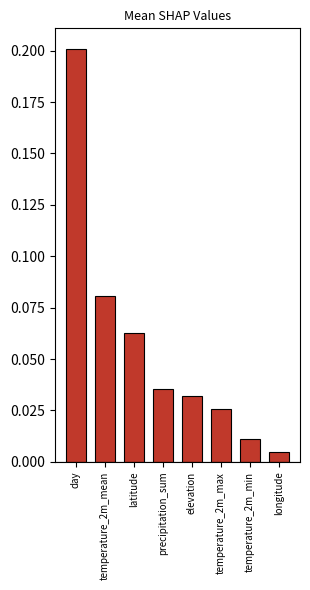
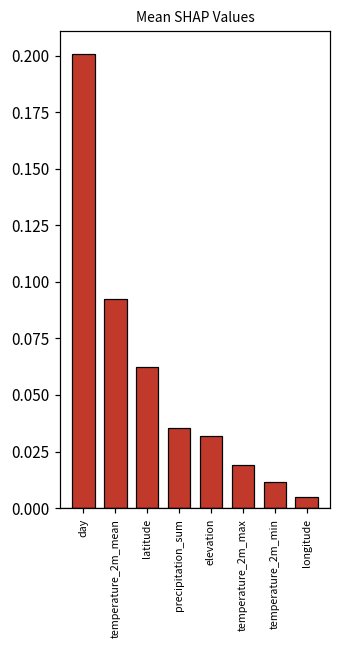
  {
    "day": 0.201,
-   "temperature_2m_mean": 0.081,
+   "temperature_2m_mean": 0.092,
    "latitude": 0.063,
    "precipitation_sum": 0.035,
    "elevation": 0.032,
-   "temperature_2m_max": 0.026,
+   "temperature_2m_max": 0.019,
    "temperature_2m_min": 0.011,
    "longitude": 0.005
  }
